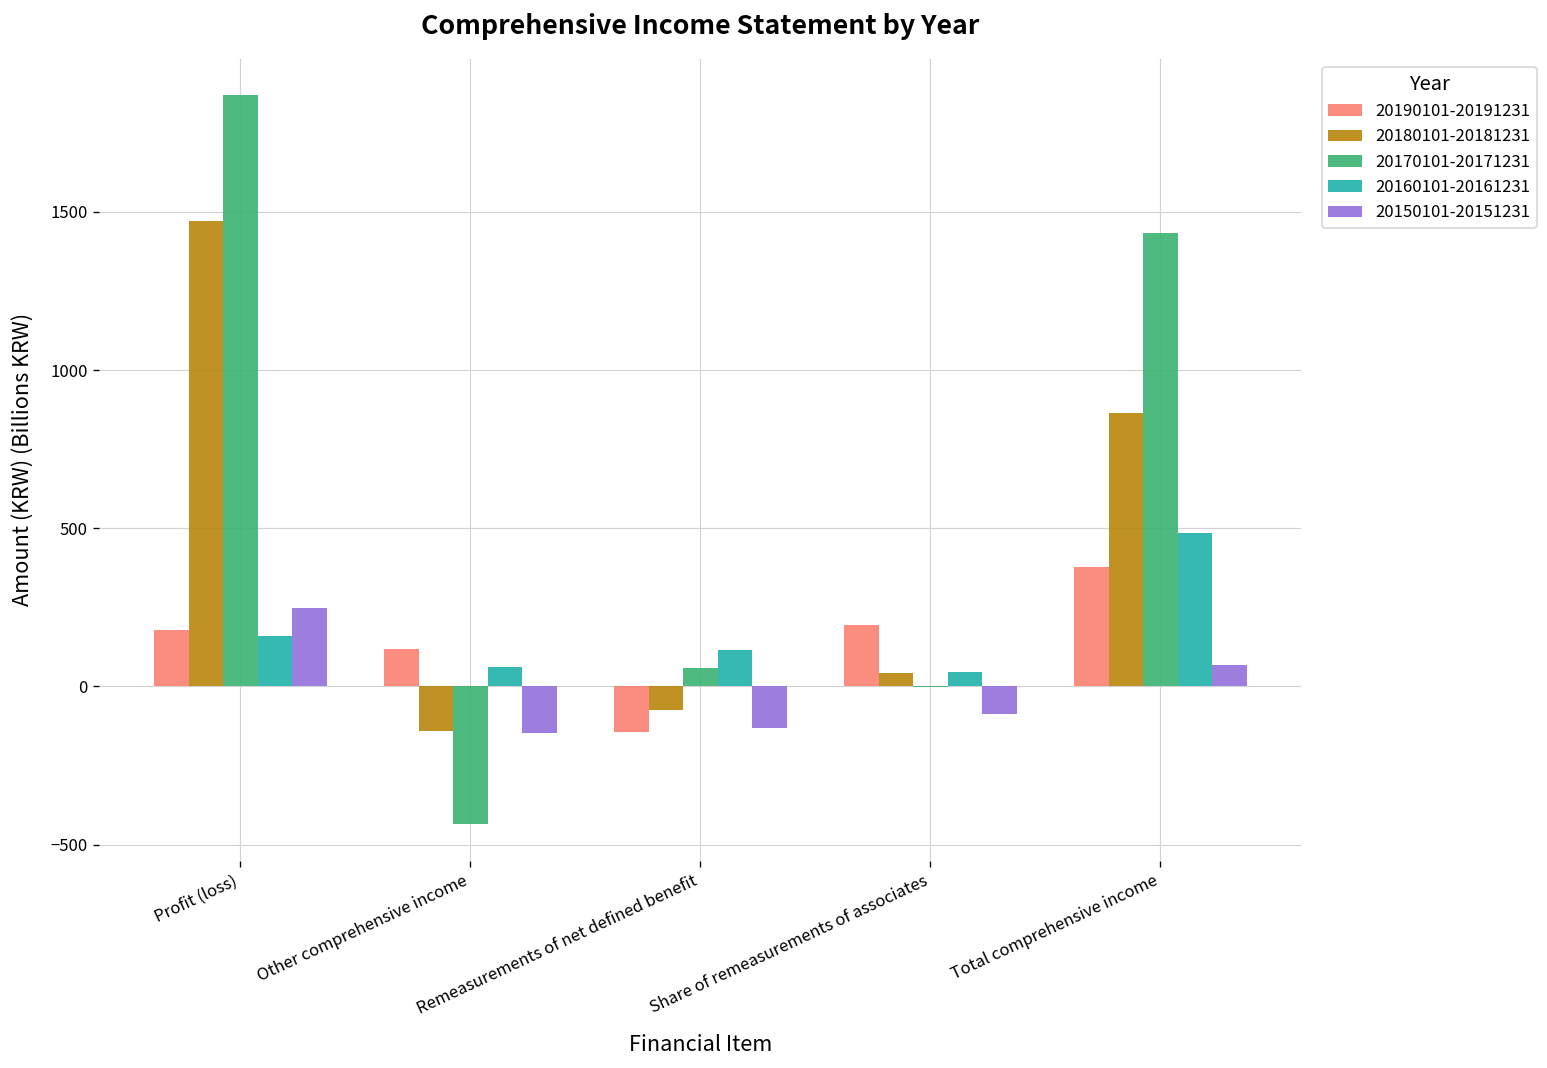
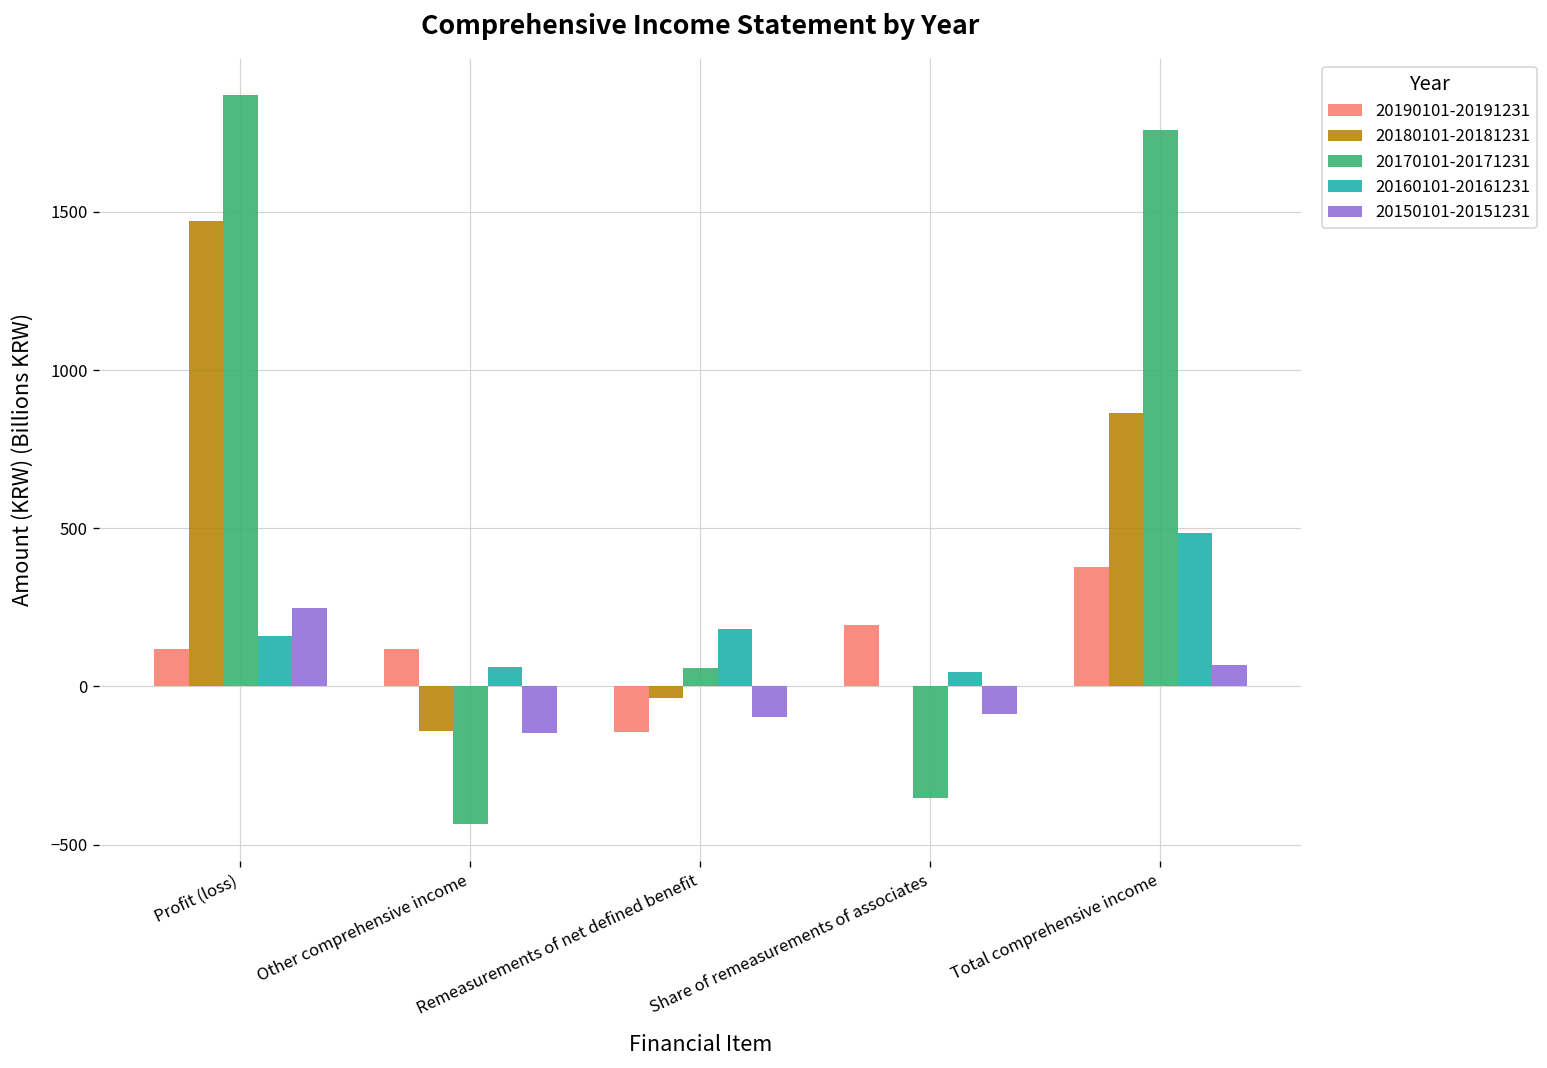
  {
    "20190101-20191231": {
-     "Profit (loss)": 180,
+     "Profit (loss)": 120,
      "Other comprehensive income": 120,
      "Remeasurements of net defined benefit": -150,
      "Share of remeasurements of associates": 190,
      "Total comprehensive income": 380
    },
    "20180101-20181231": {
      "Profit (loss)": 1470,
      "Other comprehensive income": -140,
-     "Remeasurements of net defined benefit": -70,
-     "Share of remeasurements of associates": 40,
+     "Remeasurements of net defined benefit": -40,
+     "Share of remeasurements of associates": 0,
      "Total comprehensive income": 870
    },
    "20170101-20171231": {
      "Profit (loss)": 1870,
      "Other comprehensive income": -440,
      "Remeasurements of net defined benefit": 60,
-     "Share of remeasurements of associates": 0,
-     "Total comprehensive income": 1430
+     "Share of remeasurements of associates": -350,
+     "Total comprehensive income": 1760
    },
    "20160101-20161231": {
      "Profit (loss)": 160,
      "Other comprehensive income": 60,
-     "Remeasurements of net defined benefit": 110,
+     "Remeasurements of net defined benefit": 180,
      "Share of remeasurements of associates": 40,
      "Total comprehensive income": 480
    },
    "20150101-20151231": {
      "Profit (loss)": 250,
      "Other comprehensive income": -150,
-     "Remeasurements of net defined benefit": -130,
+     "Remeasurements of net defined benefit": -100,
      "Share of remeasurements of associates": -90,
      "Total comprehensive income": 70
    }
  }
